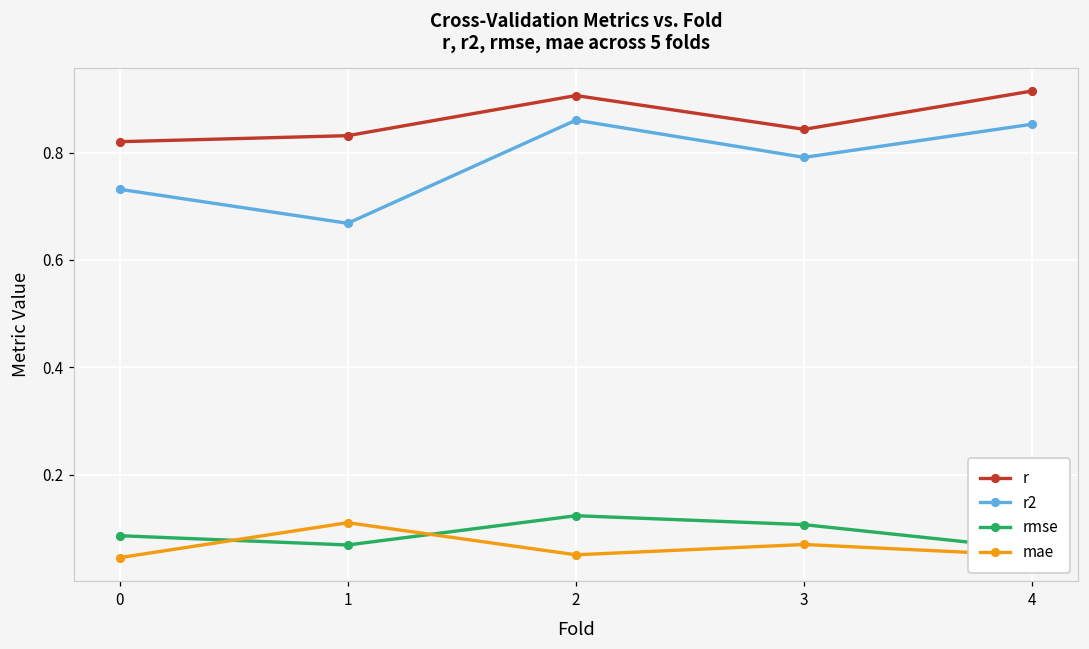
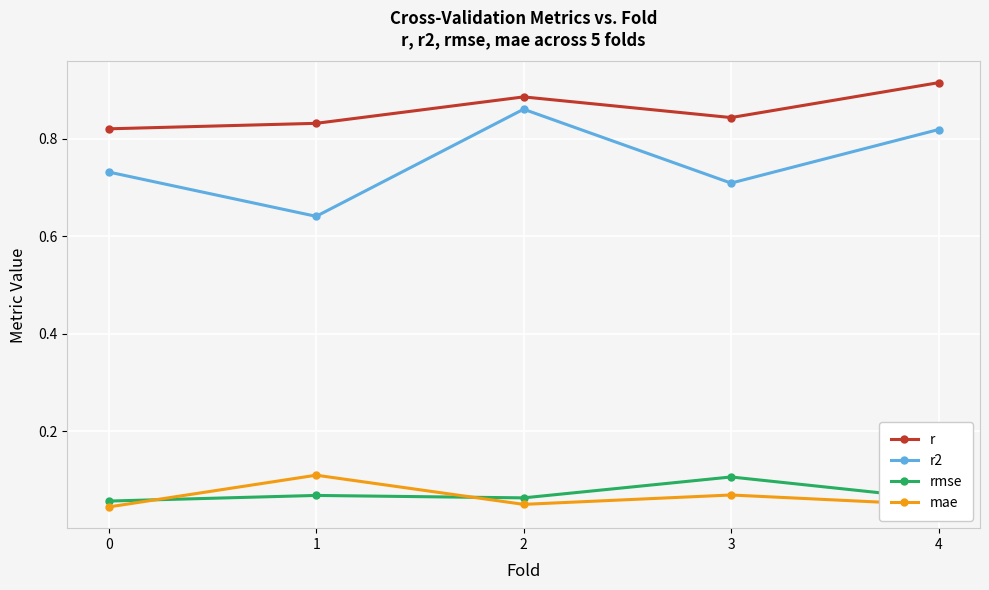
  {
    "r": {
      "0": 0.82,
      "1": 0.83,
-     "2": 0.91,
+     "2": 0.89,
      "3": 0.84,
      "4": 0.92
    },
    "r2": {
      "0": 0.73,
-     "1": 0.67,
+     "1": 0.64,
      "2": 0.86,
-     "3": 0.79,
-     "4": 0.85
+     "3": 0.71,
+     "4": 0.82
    },
    "rmse": {
-     "0": 0.09,
+     "0": 0.06,
      "1": 0.07,
-     "2": 0.12,
+     "2": 0.06,
      "3": 0.11
    },
    "mae": {
      "0": 0.05,
      "1": 0.11,
      "2": 0.05,
      "3": 0.07
    }
  }
